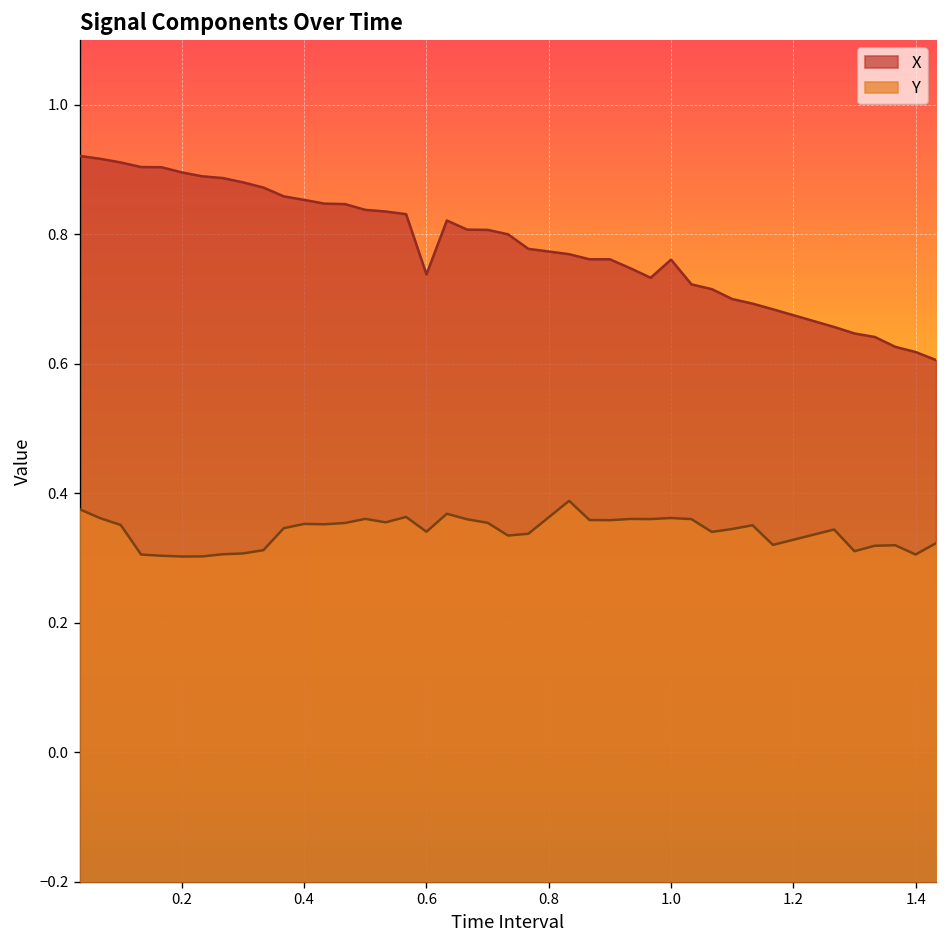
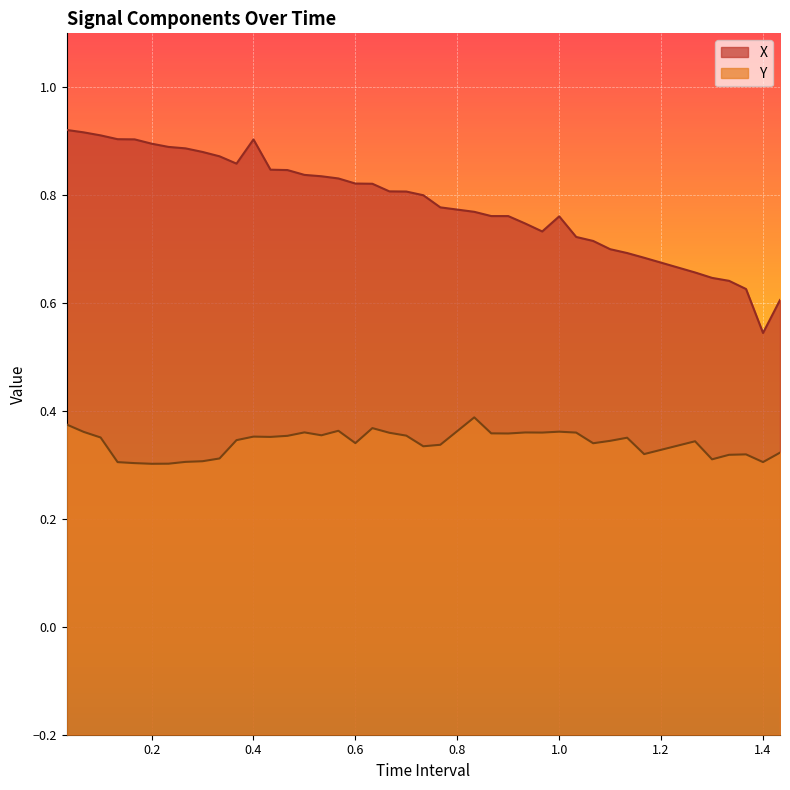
  {
    "X": {
      "0.2": 0.90,
-     "0.4": 0.85,
-     "0.6": 0.74,
+     "0.4": 0.90,
+     "0.6": 0.82,
      "1.0": 0.76,
-     "1.4": 0.62
+     "1.4": 0.54
    },
    "Y": {
      "0.2": 0.30,
      "0.4": 0.35,
      "0.6": 0.34,
      "1.0": 0.36,
      "1.4": 0.31
    }
  }
